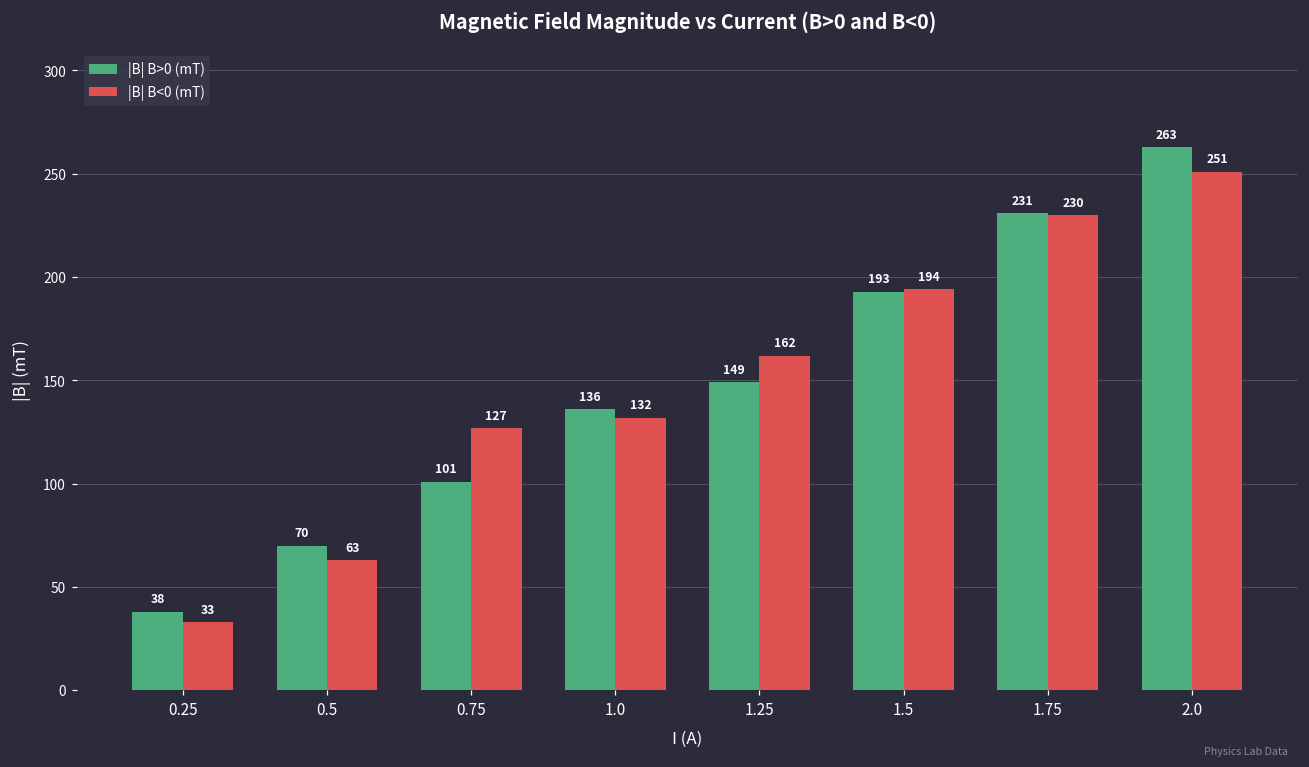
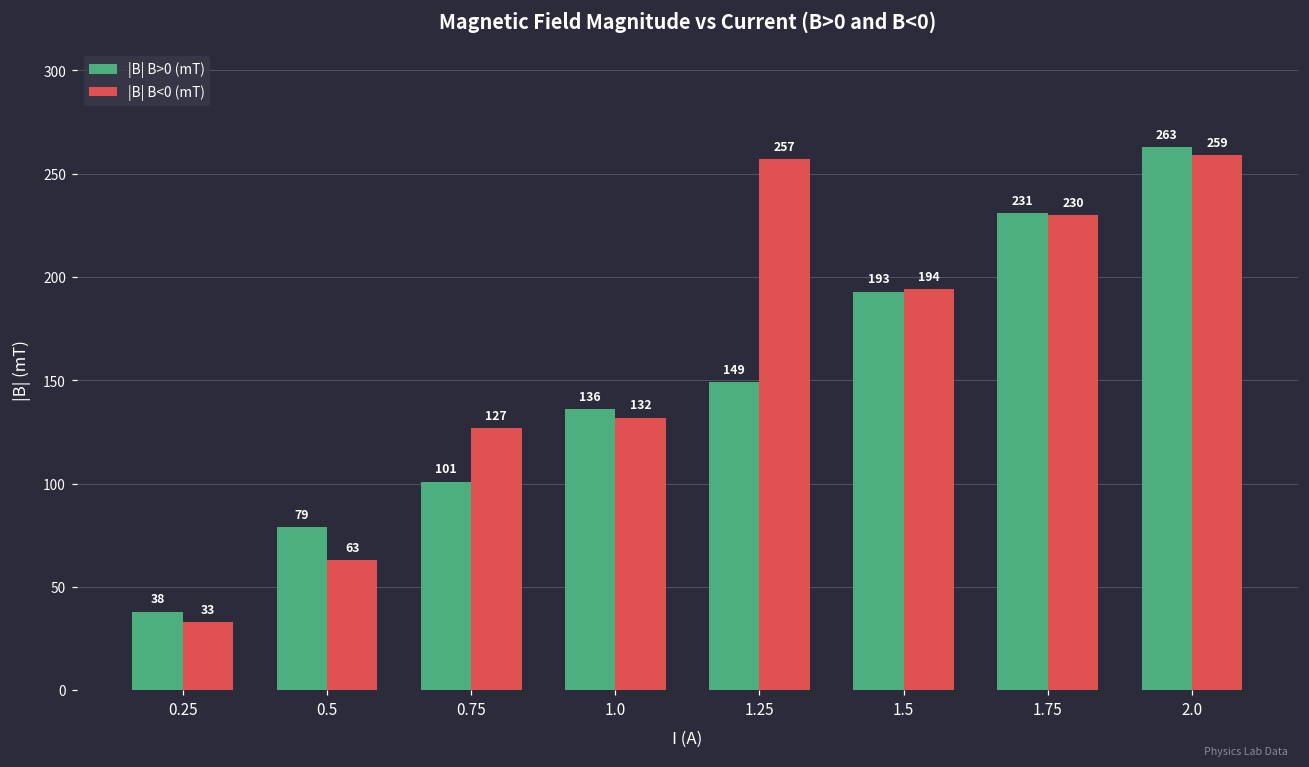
  {
    "|B| B>0 (mT)": {
      "0.25": 38,
-     "0.5": 70,
+     "0.5": 79,
      "0.75": 101,
      "1.0": 136,
      "1.25": 149,
      "1.5": 193,
      "1.75": 231,
      "2.0": 263
    },
    "|B| B<0 (mT)": {
      "0.25": 33,
      "0.5": 63,
      "0.75": 127,
      "1.0": 132,
-     "1.25": 162,
+     "1.25": 257,
      "1.5": 194,
      "1.75": 230,
-     "2.0": 251
+     "2.0": 259
    }
  }
